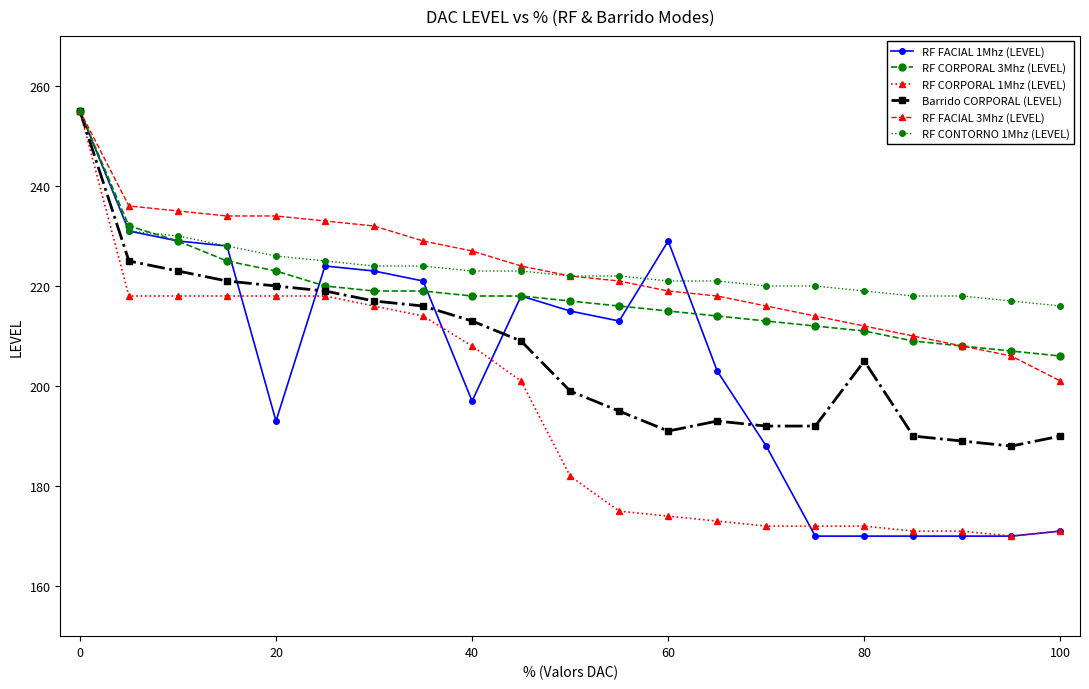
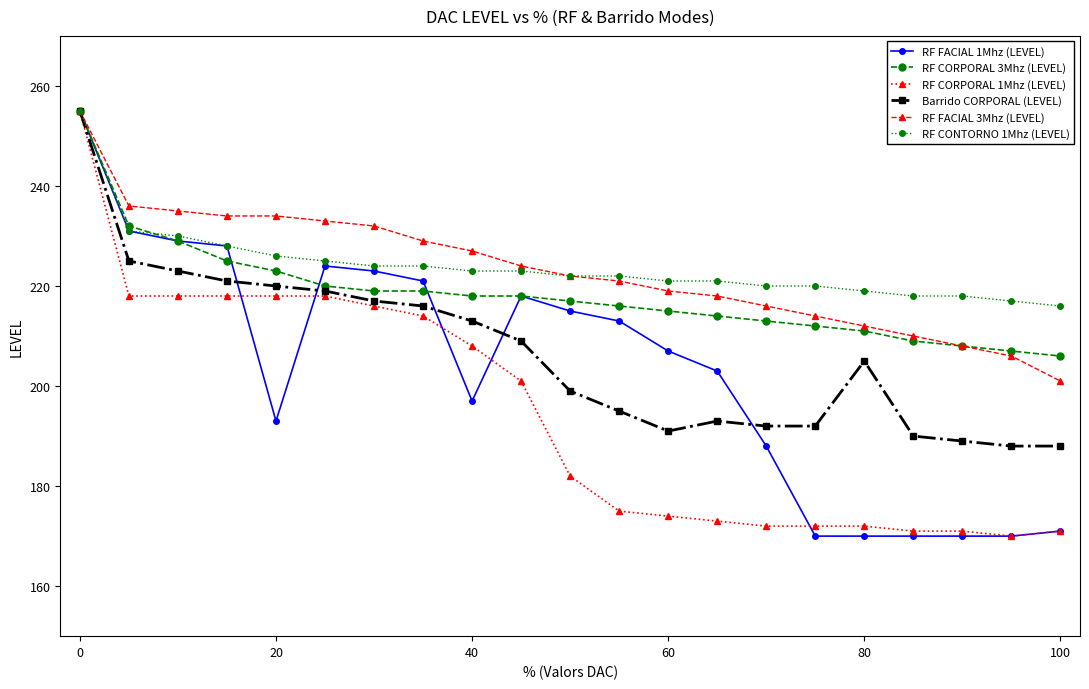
  {
    "RF FACIAL 1Mhz (LEVEL)": {
      "20": 193,
      "40": 197,
-     "60": 229,
+     "60": 207,
      "80": 170
    },
    "Barrido CORPORAL (LEVEL)": {
      "20": 220,
      "40": 213,
      "60": 191,
      "80": 205,
-     "100": 190
+     "100": 188
    }
  }
